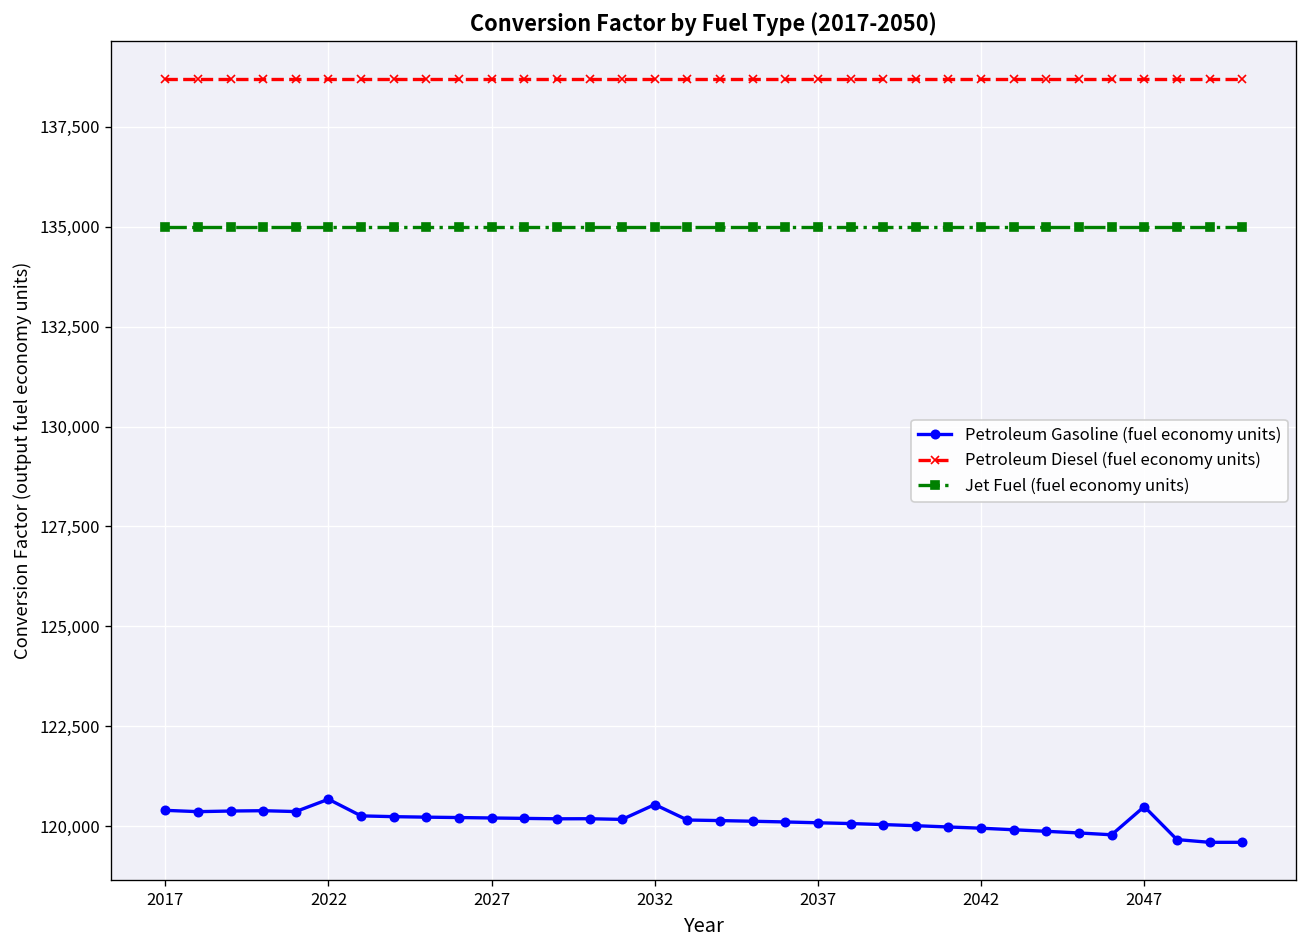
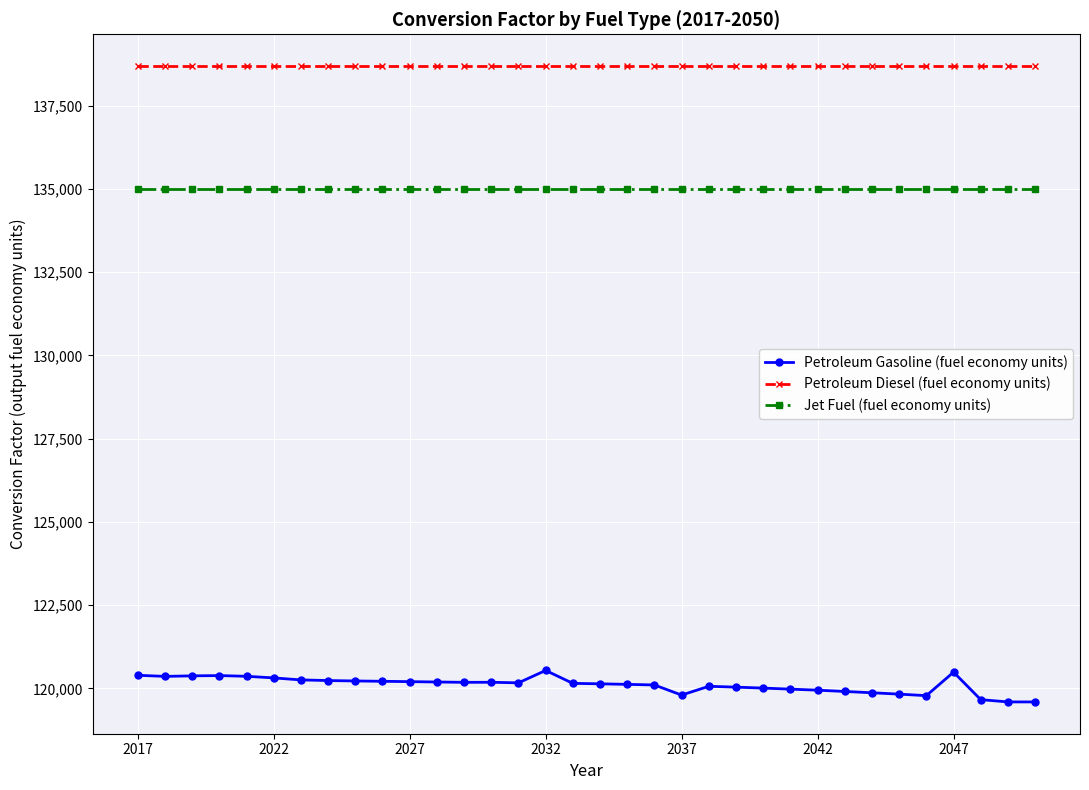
  {
    "Petroleum Gasoline (fuel economy units)": {
      "2017": "120,400",
-     "2022": "120,700",
+     "2022": "120,300",
      "2027": "120,200",
      "2032": "120,500",
-     "2037": "120,100",
+     "2037": "119,800",
      "2042": "119,900",
      "2047": "120,500"
    },
    "Petroleum Diesel (fuel economy units)": {
      "2017": "138,700",
      "2022": "138,700",
      "2027": "138,700",
      "2032": "138,700",
      "2037": "138,700",
      "2042": "138,700",
      "2047": "138,700"
    },
    "Jet Fuel (fuel economy units)": {
      "2017": "135,000",
      "2022": "135,000",
      "2027": "135,000",
      "2032": "135,000",
      "2037": "135,000",
      "2042": "135,000",
      "2047": "135,000"
    }
  }
